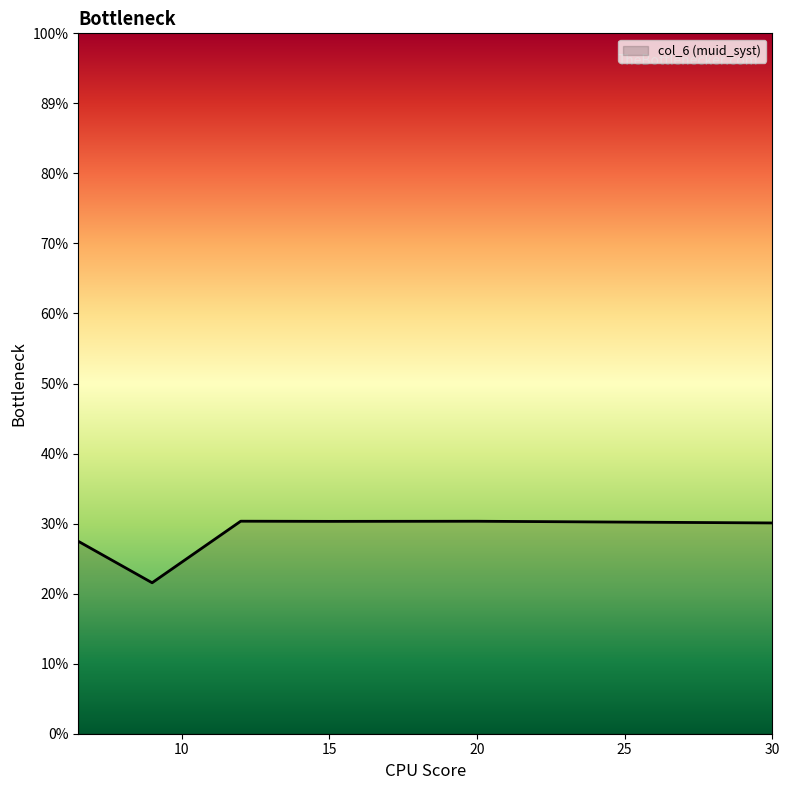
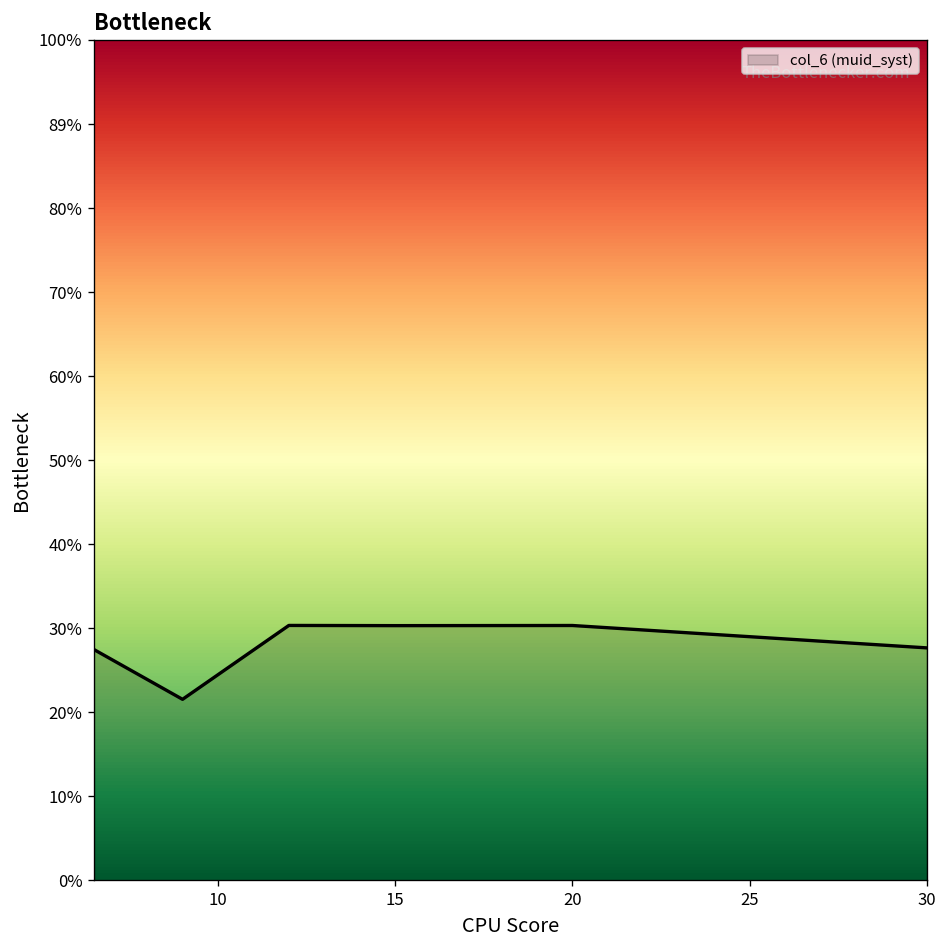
  {
    "15": "30%",
    "20": "30%",
-   "30": "30%"
+   "30": "28%"
  }
